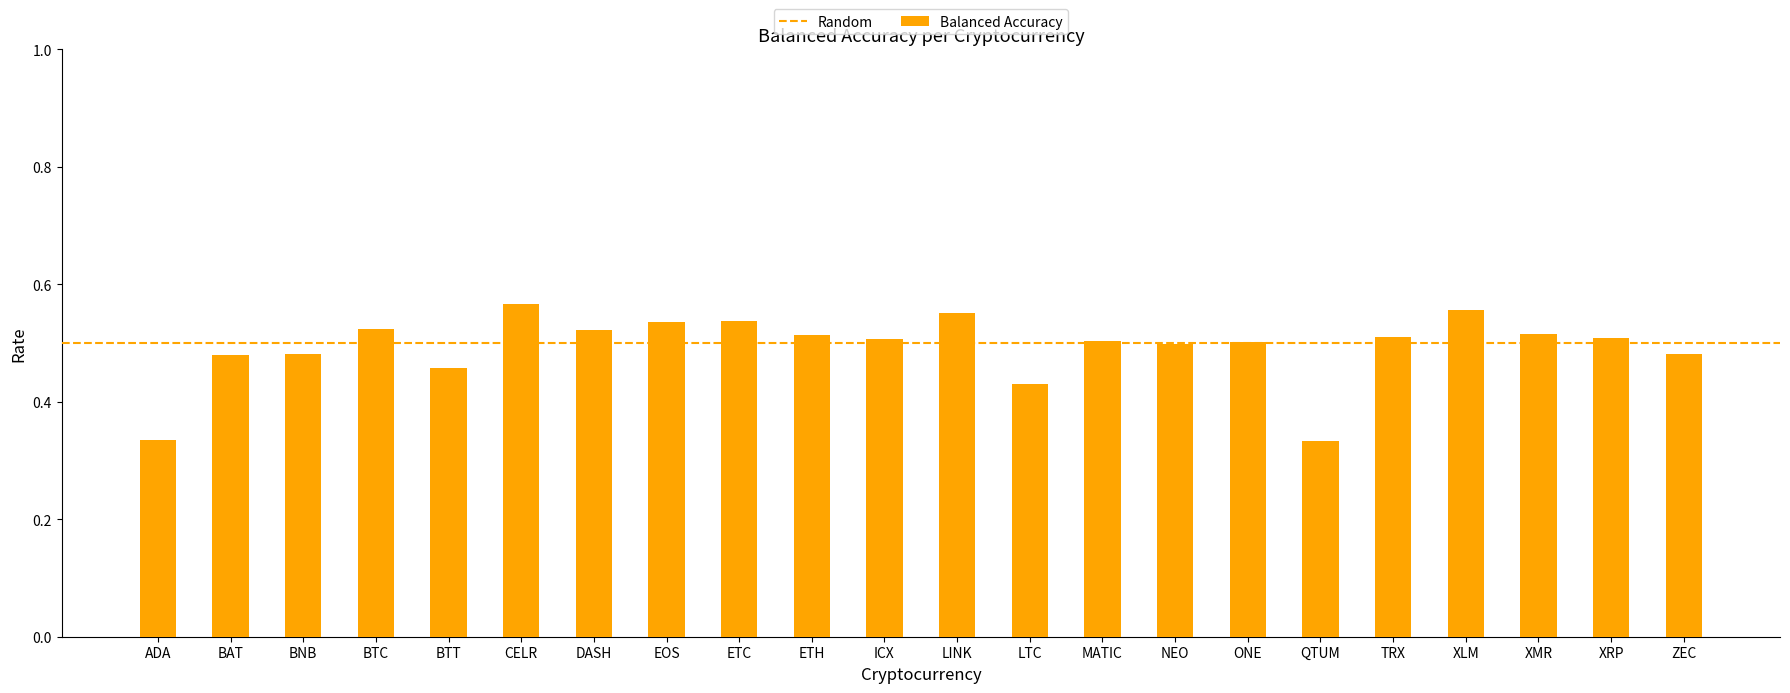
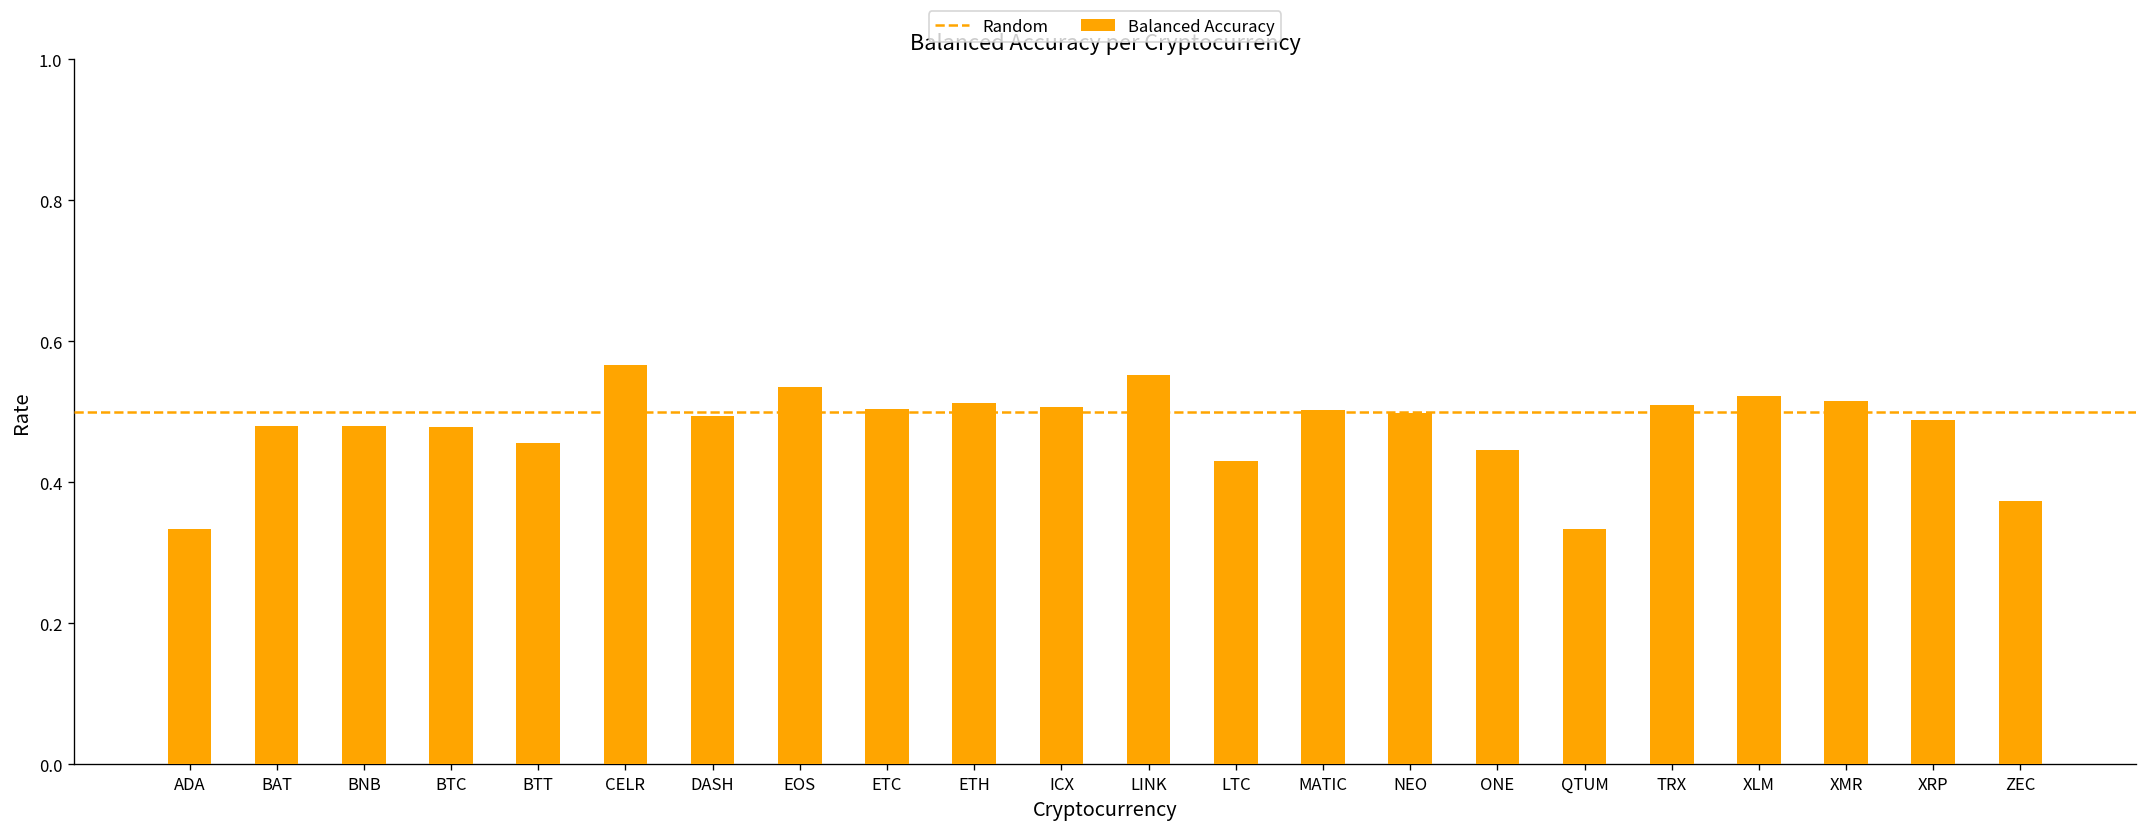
  {
    "ADA": 0.33,
    "BAT": 0.48,
    "BNB": 0.48,
-   "BTC": 0.52,
+   "BTC": 0.48,
    "BTT": 0.46,
    "CELR": 0.57,
-   "DASH": 0.52,
+   "DASH": 0.49,
    "EOS": 0.53,
-   "ETC": 0.54,
+   "ETC": 0.50,
    "ETH": 0.51,
    "ICX": 0.51,
    "LINK": 0.55,
    "LTC": 0.43,
    "MATIC": 0.50,
    "NEO": 0.50,
-   "ONE": 0.50,
+   "ONE": 0.45,
    "QTUM": 0.33,
    "TRX": 0.51,
-   "XLM": 0.56,
+   "XLM": 0.52,
    "XMR": 0.52,
-   "XRP": 0.51,
-   "ZEC": 0.48
+   "XRP": 0.49,
+   "ZEC": 0.37
  }
